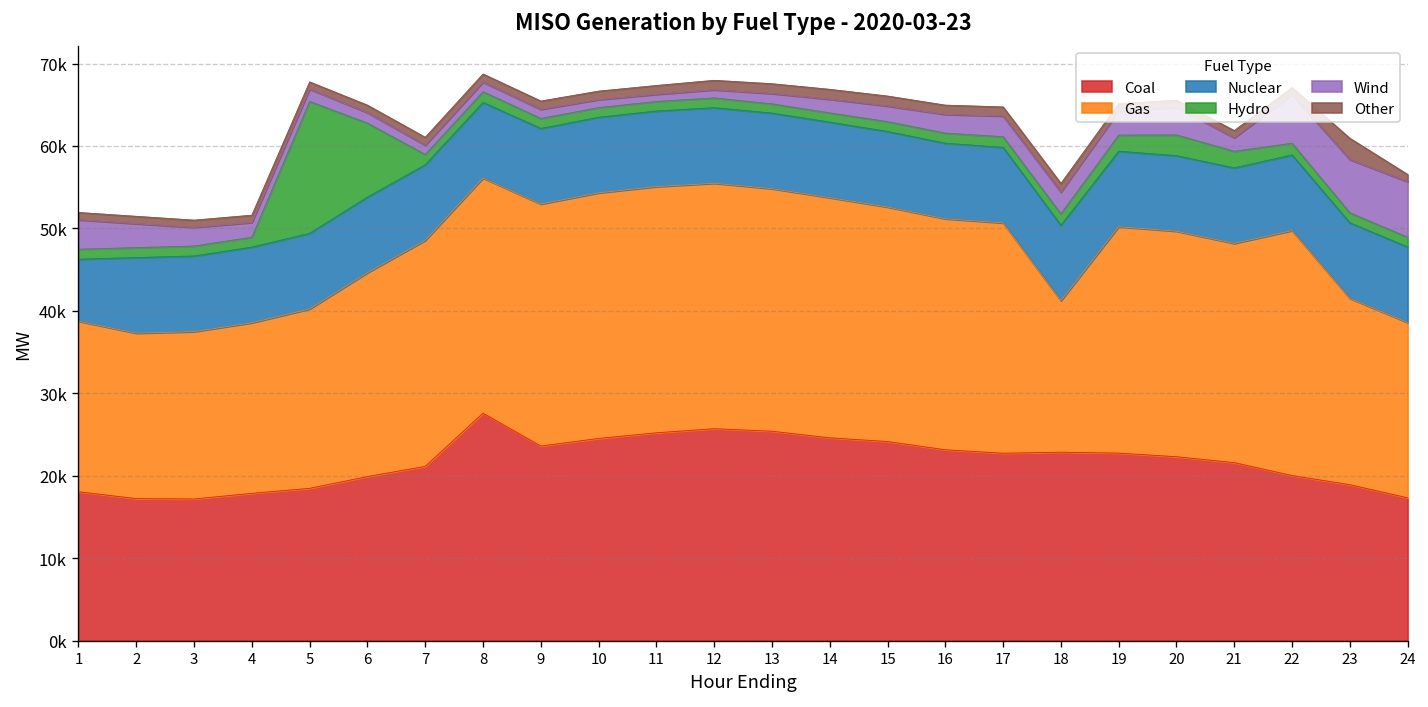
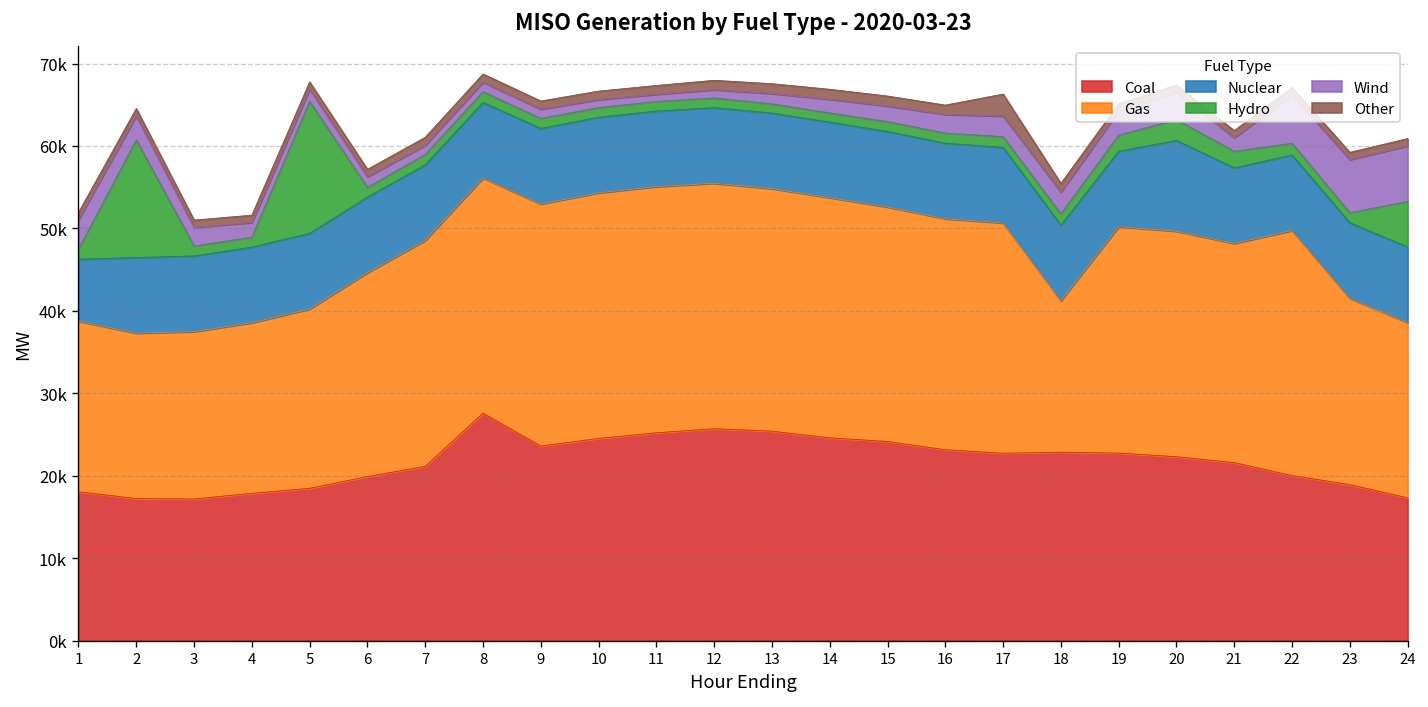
  {
    "Coal": {
      "1": 18000,
      "2": 17000,
      "3": 17000,
      "4": 18000,
      "5": 18000,
      "6": 20000,
      "7": 21000,
      "8": 28000,
      "9": 24000,
      "10": 25000,
      "11": 25000,
      "12": 26000,
      "13": 25000,
      "14": 25000,
      "15": 24000,
      "16": 23000,
      "17": 23000,
      "18": 23000,
      "19": 23000,
      "20": 22000,
      "21": 22000,
      "22": 20000,
      "23": 19000,
      "24": 17000
    },
    "Gas": {
      "1": 21000,
      "2": 20000,
      "3": 20000,
      "4": 21000,
      "5": 22000,
      "6": 25000,
      "7": 27000,
      "8": 29000,
      "9": 29000,
      "10": 30000,
      "11": 30000,
      "12": 30000,
      "13": 29000,
      "14": 29000,
      "15": 28000,
      "16": 28000,
      "17": 28000,
      "18": 18000,
      "19": 27000,
      "20": 27000,
      "21": 27000,
      "22": 30000,
      "23": 23000,
      "24": 21000
    },
    "Nuclear": {
      "1": 8000,
      "2": 9000,
      "3": 9000,
      "4": 9000,
      "5": 9000,
      "6": 9000,
      "7": 9000,
      "8": 9000,
      "9": 9000,
      "10": 9000,
      "11": 9000,
      "12": 9000,
      "13": 9000,
      "14": 9000,
      "15": 9000,
      "16": 9000,
      "17": 9000,
      "18": 9000,
      "19": 9000,
-     "20": 9000,
+     "20": 11000,
      "21": 9000,
      "22": 9000,
      "23": 9000,
      "24": 9000
    },
    "Hydro": {
      "1": 1000,
-     "2": 1000,
+     "2": 14000,
      "3": 1000,
      "4": 1000,
      "5": 16000,
-     "6": 9000,
+     "6": 1000,
      "7": 1000,
      "8": 1000,
      "9": 1000,
      "10": 1000,
      "11": 1000,
      "12": 1000,
      "13": 1000,
      "14": 1000,
      "15": 1000,
      "16": 1000,
      "17": 1000,
      "18": 1000,
      "19": 2000,
      "21": 2000,
      "22": 1000,
      "23": 1000,
-     "24": 1000
+     "24": 6000
    },
    "Wind": {
      "1": 4000,
      "2": 3000,
      "3": 2000,
      "4": 2000,
      "5": 1000,
      "6": 1000,
      "7": 1000,
      "8": 1000,
      "9": 1000,
      "10": 1000,
      "11": 1000,
      "12": 1000,
      "13": 1000,
      "14": 2000,
      "15": 2000,
      "16": 2000,
      "17": 3000,
      "18": 3000,
      "21": 2000,
      "23": 6000,
      "24": 7000
    },
    "Other": {
      "1": 1000,
      "2": 1000,
      "3": 1000,
      "4": 1000,
      "5": 1000,
      "6": 1000,
      "7": 1000,
      "8": 1000,
      "9": 1000,
      "10": 1000,
      "11": 1000,
      "12": 1000,
      "13": 1000,
      "14": 1000,
      "15": 1000,
      "16": 1000,
-     "17": 1000,
+     "17": 3000,
      "18": 1000,
      "21": 1000,
-     "23": 3000,
+     "23": 1000,
      "24": 1000
    }
  }
